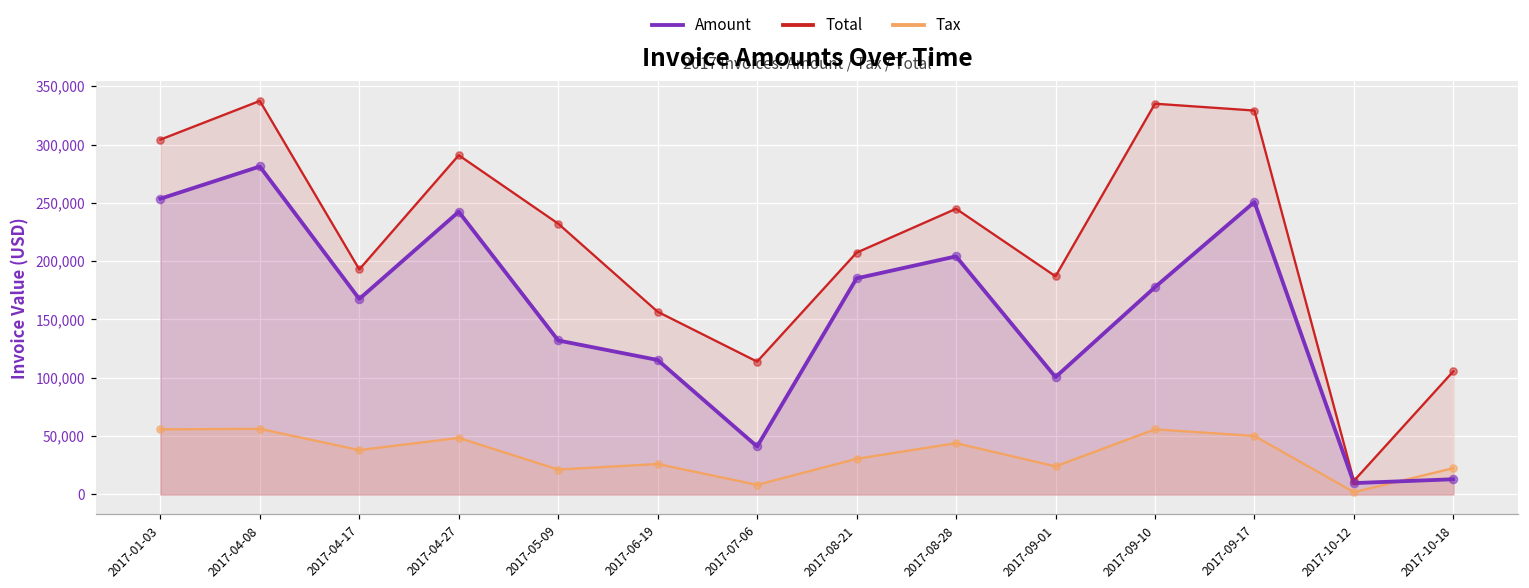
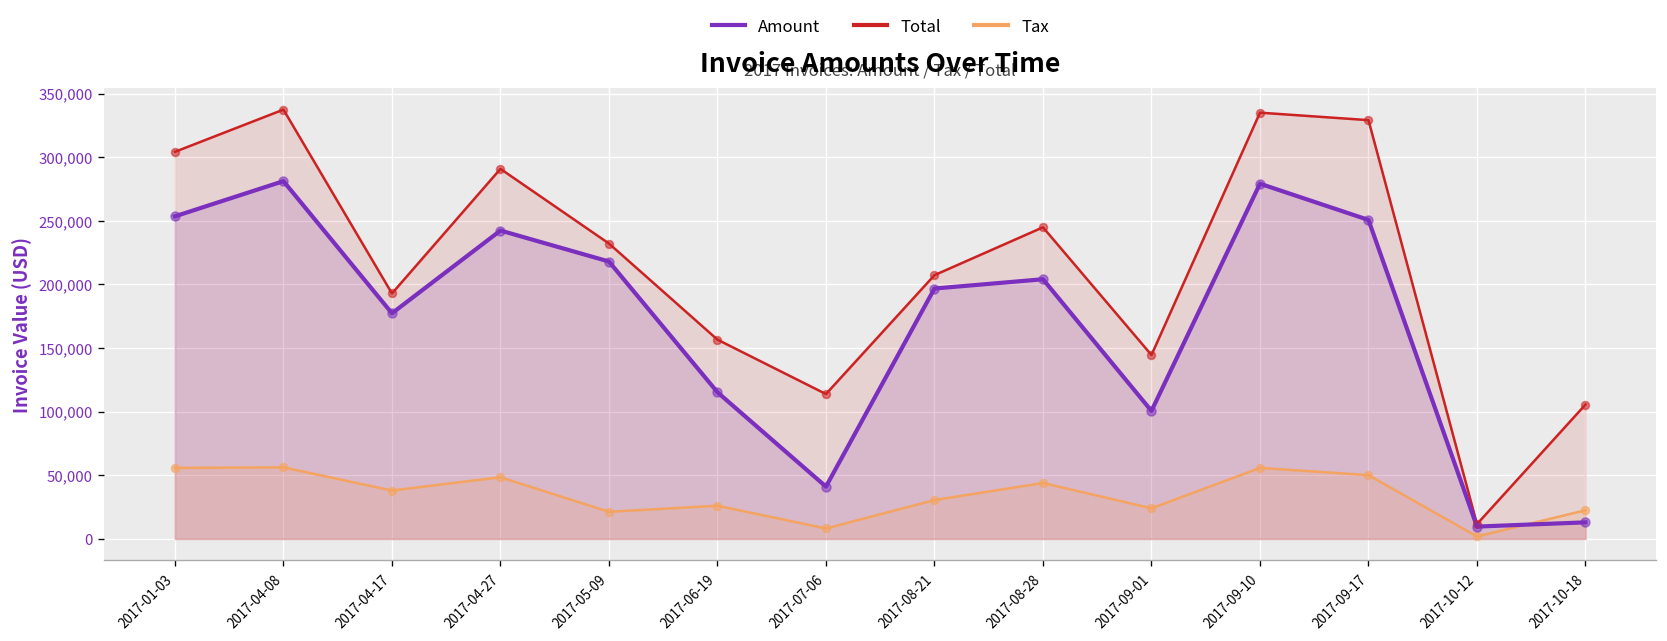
  {
    "Amount": {
      "2017-01-03": "254,000",
      "2017-04-08": "281,000",
-     "2017-04-17": "168,000",
+     "2017-04-17": "177,000",
      "2017-04-27": "242,000",
-     "2017-05-09": "132,000",
+     "2017-05-09": "218,000",
      "2017-06-19": "115,000",
      "2017-07-06": "41,000",
-     "2017-08-21": "185,000",
+     "2017-08-21": "197,000",
      "2017-08-28": "204,000",
      "2017-09-01": "101,000",
-     "2017-09-10": "178,000",
+     "2017-09-10": "279,000",
      "2017-09-17": "251,000",
      "2017-10-18": "13,000"
    },
    "Total": {
      "2017-01-03": "304,000",
      "2017-04-08": "337,000",
      "2017-04-17": "193,000",
      "2017-04-27": "291,000",
      "2017-05-09": "232,000",
      "2017-06-19": "157,000",
      "2017-07-06": "114,000",
      "2017-08-21": "207,000",
      "2017-08-28": "245,000",
-     "2017-09-01": "187,000",
+     "2017-09-01": "145,000",
      "2017-09-10": "335,000",
      "2017-09-17": "329,000",
      "2017-10-18": "106,000"
    },
    "Tax": {
      "2017-01-03": "56,000",
      "2017-04-08": "56,000",
      "2017-04-17": "38,000",
      "2017-04-27": "48,000",
      "2017-05-09": "21,000",
      "2017-06-19": "26,000",
      "2017-07-06": "8,000",
      "2017-08-21": "31,000",
      "2017-08-28": "44,000",
      "2017-09-01": "24,000",
      "2017-09-10": "56,000",
      "2017-09-17": "50,000",
      "2017-10-12": "2,000",
      "2017-10-18": "23,000"
    }
  }
